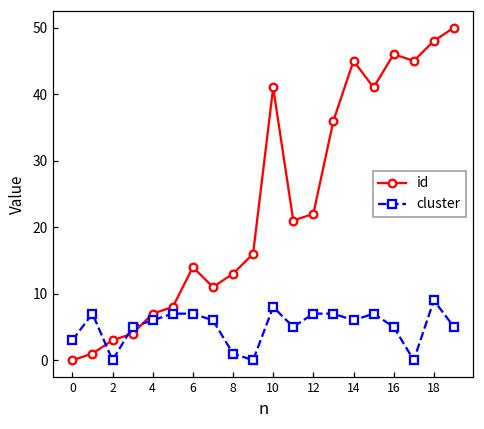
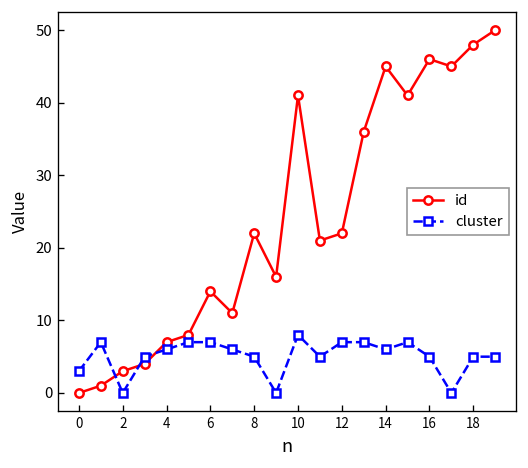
  {
    "id": {
      "0": 0,
      "2": 3,
      "4": 7,
      "6": 14,
-     "8": 13,
+     "8": 22,
      "10": 41,
      "12": 22,
      "14": 45,
      "16": 46,
      "18": 48
    },
    "cluster": {
      "0": 3,
      "2": 0,
      "4": 6,
      "6": 7,
-     "8": 1,
+     "8": 5,
      "10": 8,
      "12": 7,
      "14": 6,
      "16": 5,
-     "18": 9
+     "18": 5
    }
  }
